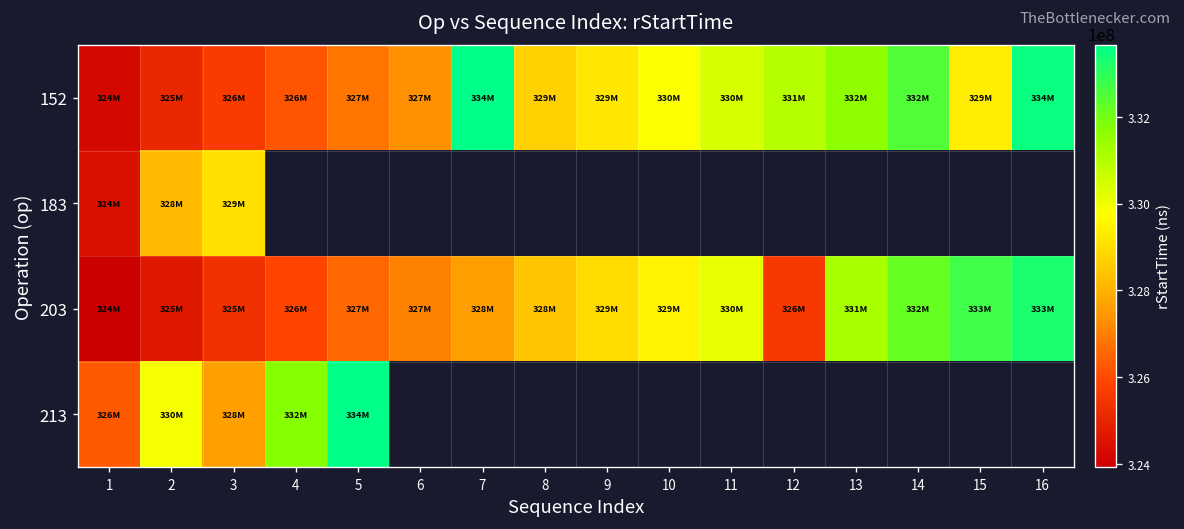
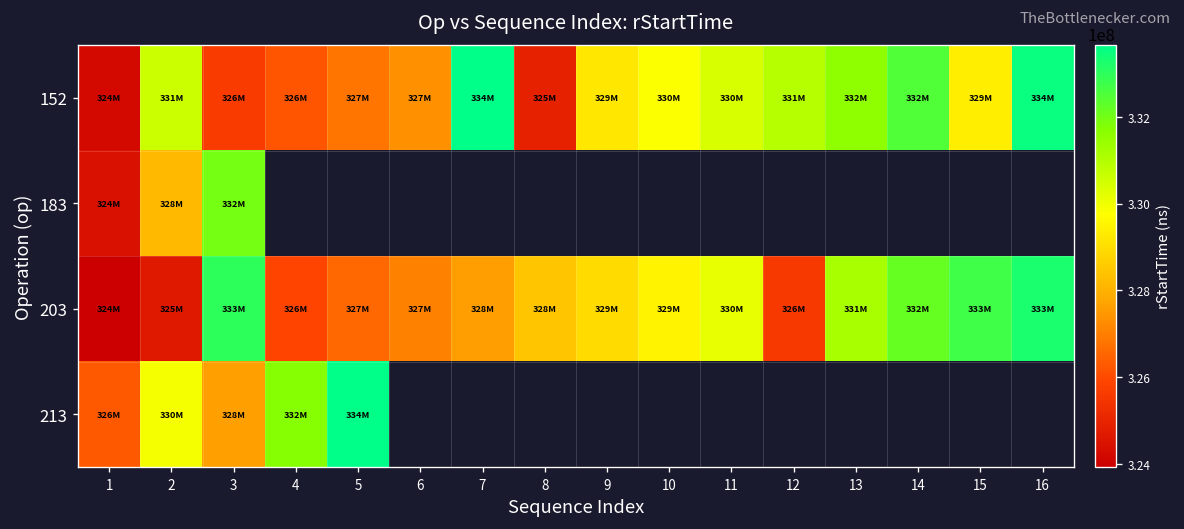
  {
    "152": {
      "1": "324M",
-     "2": "325M",
+     "2": "331M",
      "3": "326M",
      "4": "326M",
      "5": "327M",
      "6": "327M",
      "7": "334M",
-     "8": "329M",
+     "8": "325M",
      "9": "329M",
      "10": "330M",
      "11": "330M",
      "12": "331M",
      "13": "332M",
      "14": "332M",
      "15": "329M",
      "16": "334M"
    },
    "183": {
      "1": "324M",
      "2": "328M",
-     "3": "329M"
+     "3": "332M"
    },
    "203": {
      "1": "324M",
      "2": "325M",
-     "3": "325M",
+     "3": "333M",
      "4": "326M",
      "5": "327M",
      "6": "327M",
      "7": "328M",
      "8": "328M",
      "9": "329M",
      "10": "329M",
      "11": "330M",
      "12": "326M",
      "13": "331M",
      "14": "332M",
      "15": "333M",
      "16": "333M"
    },
    "213": {
      "1": "326M",
      "2": "330M",
      "3": "328M",
      "4": "332M",
      "5": "334M"
    }
  }
